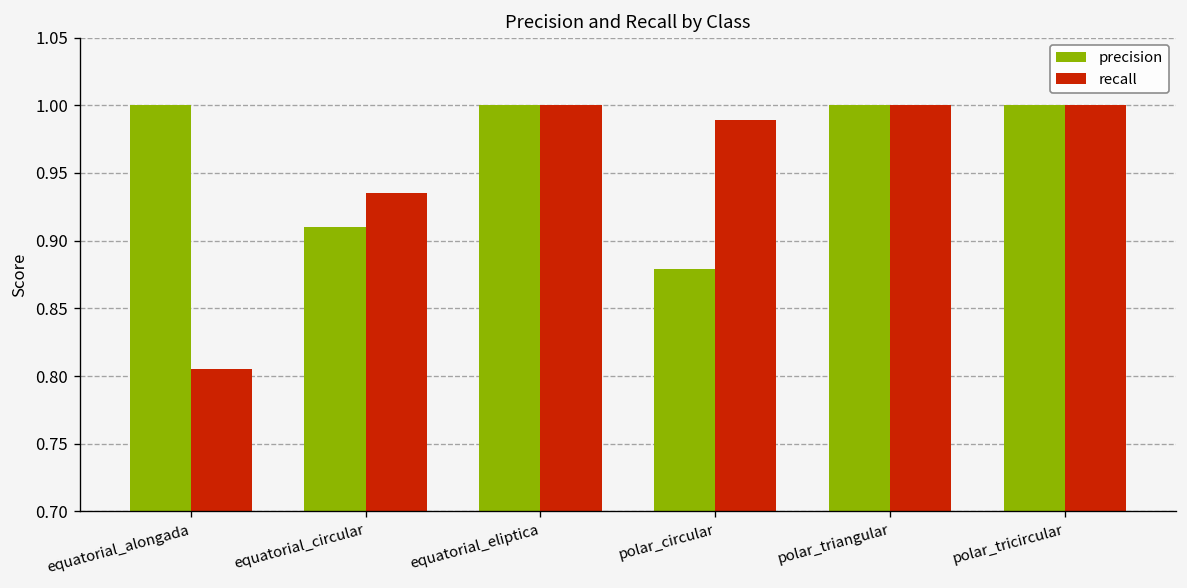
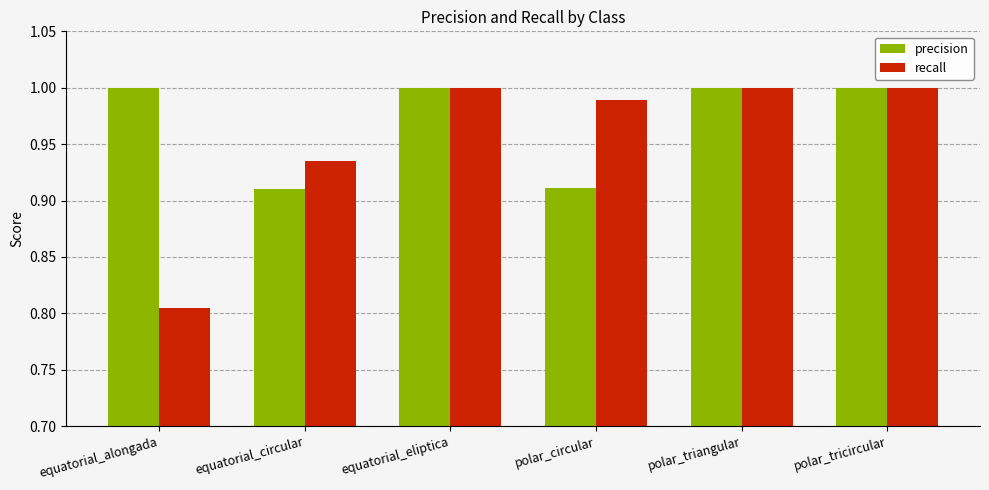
  {
    "precision": {
      "equatorial_alongada": 1.000,
      "equatorial_circular": 0.910,
      "equatorial_eliptica": 1.000,
-     "polar_circular": 0.879,
+     "polar_circular": 0.911,
      "polar_triangular": 1.000,
      "polar_tricircular": 1.000
    },
    "recall": {
      "equatorial_alongada": 0.805,
      "equatorial_circular": 0.935,
      "equatorial_eliptica": 1.000,
      "polar_circular": 0.989,
      "polar_triangular": 1.000,
      "polar_tricircular": 1.000
    }
  }
